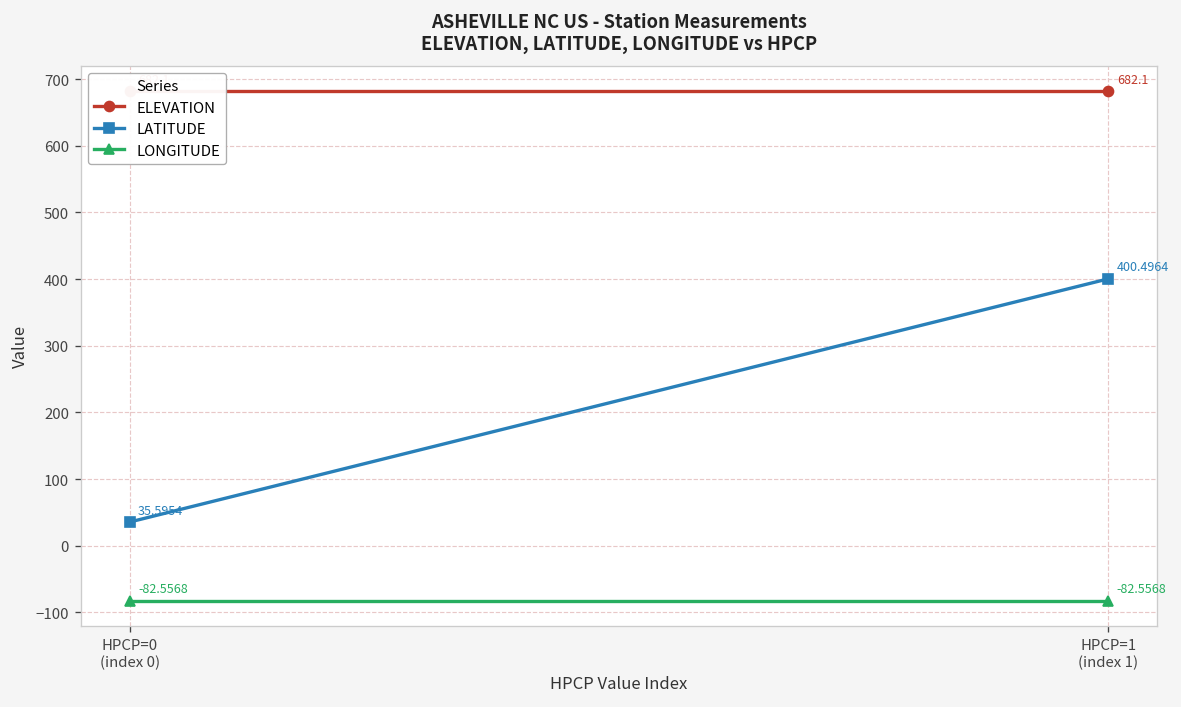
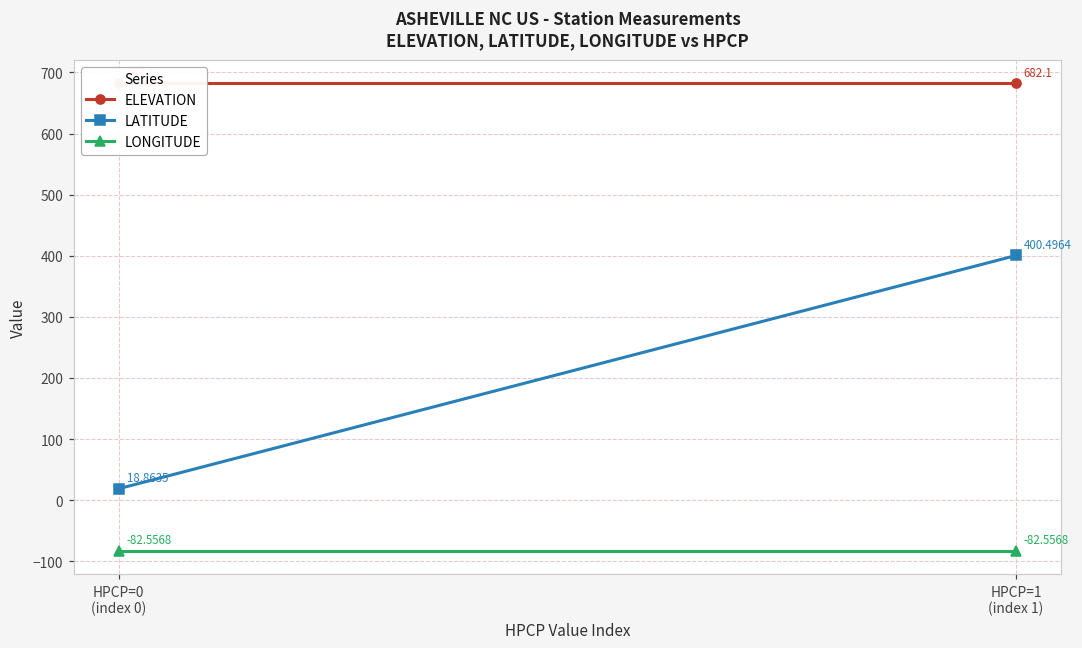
  {
    "ELEVATION": {
      "HPCP=1 (index 1)": 682.1
    },
    "LATITUDE": {
-     "HPCP=0 (index 0)": 35.5954,
+     "HPCP=0 (index 0)": 18.8635,
      "HPCP=1 (index 1)": 400.4964
    },
    "LONGITUDE": {
      "HPCP=0 (index 0)": -82.5568,
      "HPCP=1 (index 1)": -82.5568
    }
  }
